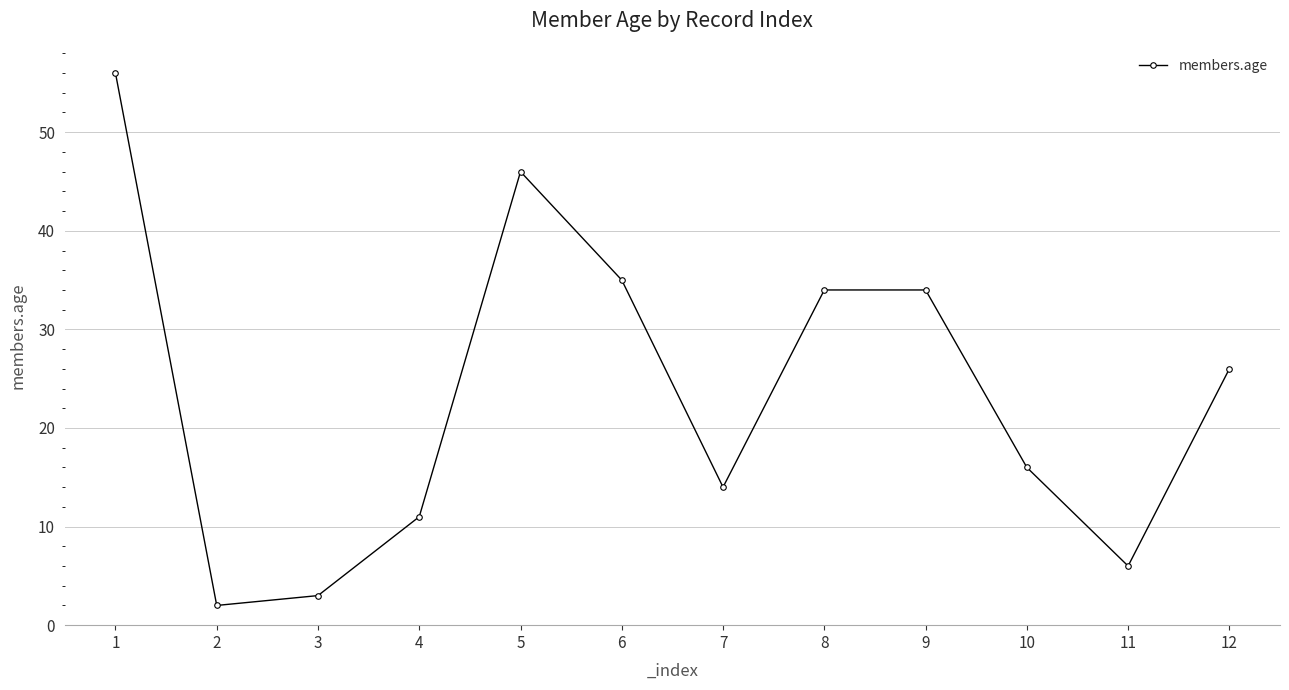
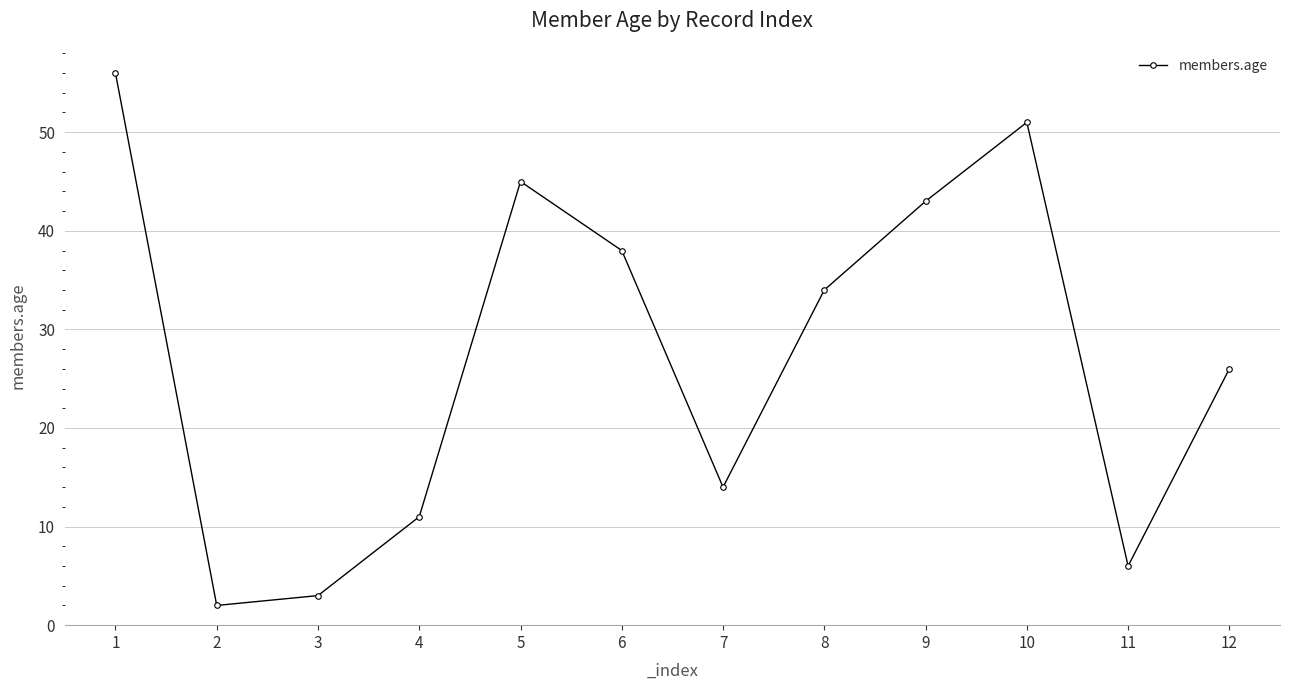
  {
    "1": 56,
    "2": 2,
    "3": 3,
    "4": 11,
-   "5": 46,
-   "6": 35,
+   "5": 45,
+   "6": 38,
    "7": 14,
    "8": 34,
-   "9": 34,
-   "10": 16,
+   "9": 43,
+   "10": 51,
    "11": 6,
    "12": 26
  }
